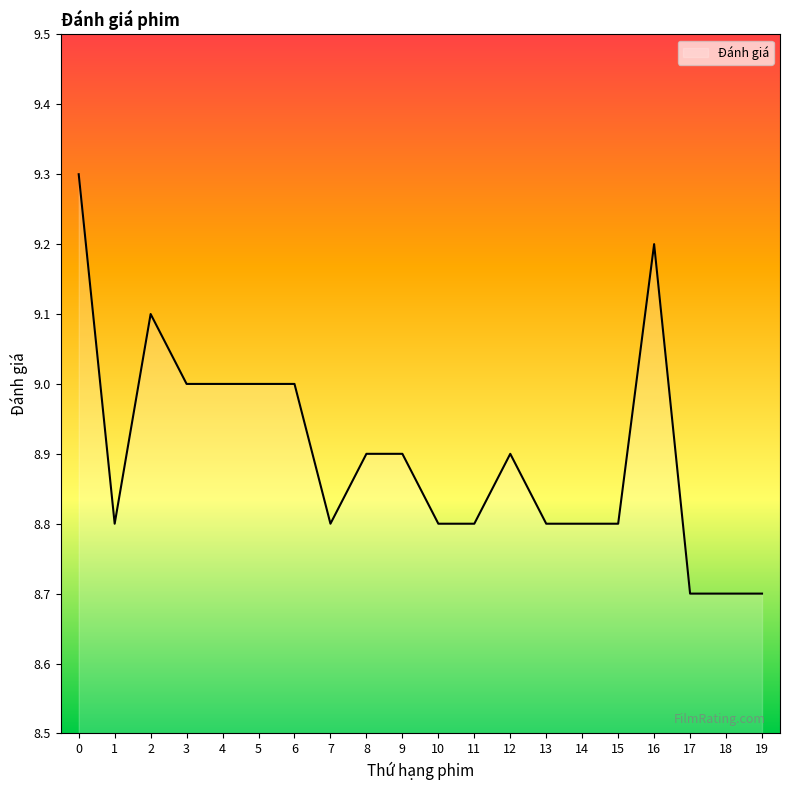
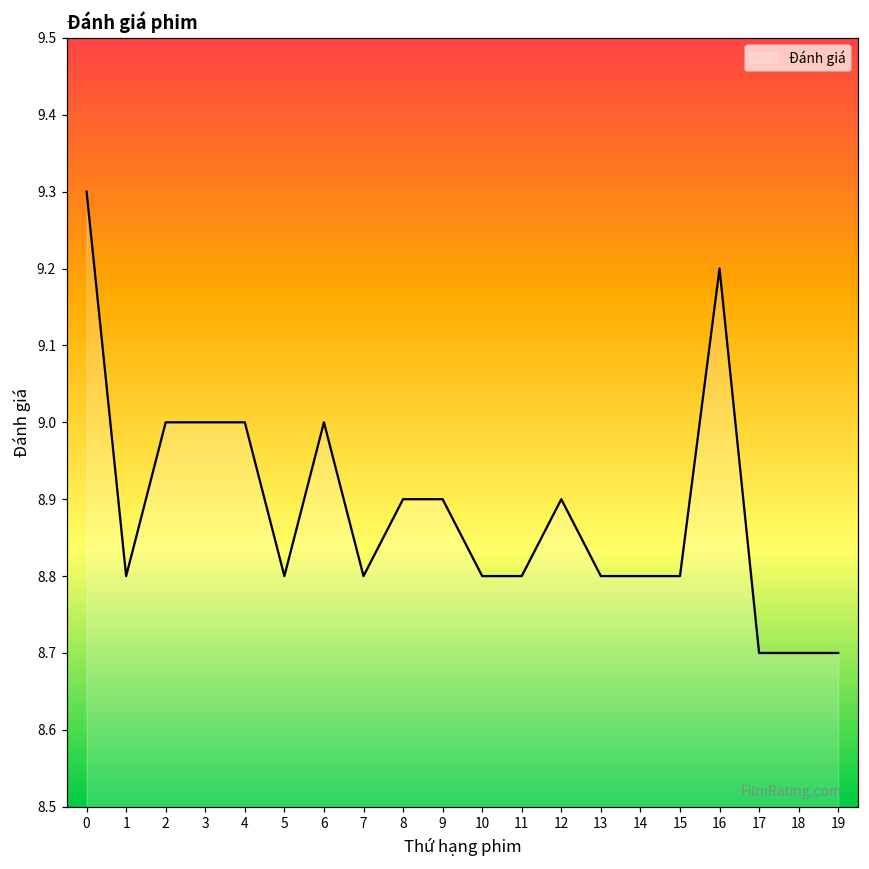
  {
    "0": 9.3,
    "1": 8.8,
-   "2": 9.1,
+   "2": 9.0,
    "3": 9.0,
    "4": 9.0,
-   "5": 9.0,
+   "5": 8.8,
    "6": 9.0,
    "7": 8.8,
    "8": 8.9,
    "9": 8.9,
    "10": 8.8,
    "11": 8.8,
    "12": 8.9,
    "13": 8.8,
    "14": 8.8,
    "15": 8.8,
    "16": 9.2,
    "17": 8.7,
    "18": 8.7,
    "19": 8.7
  }
